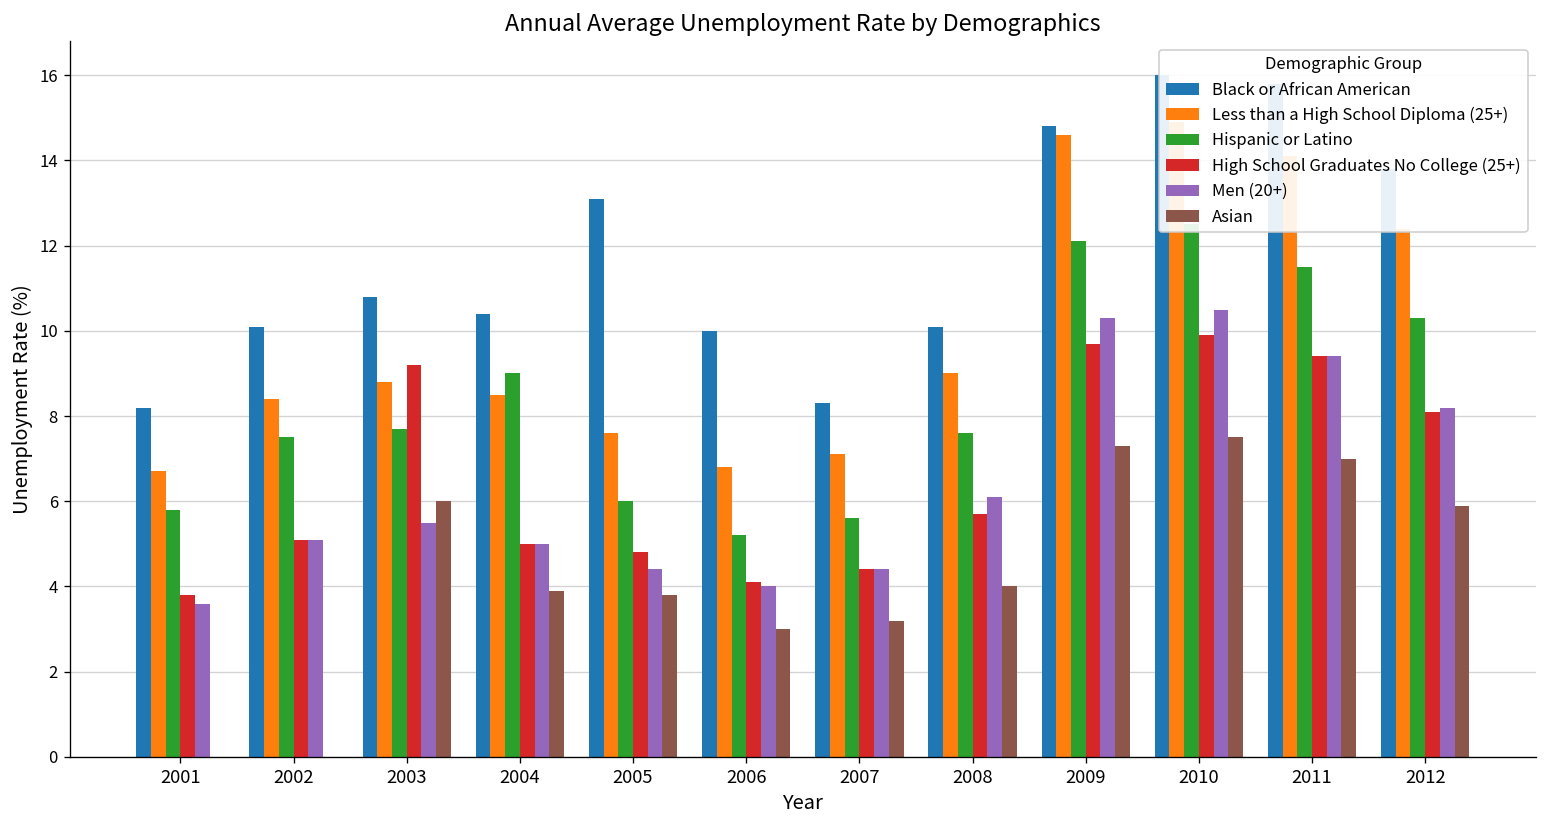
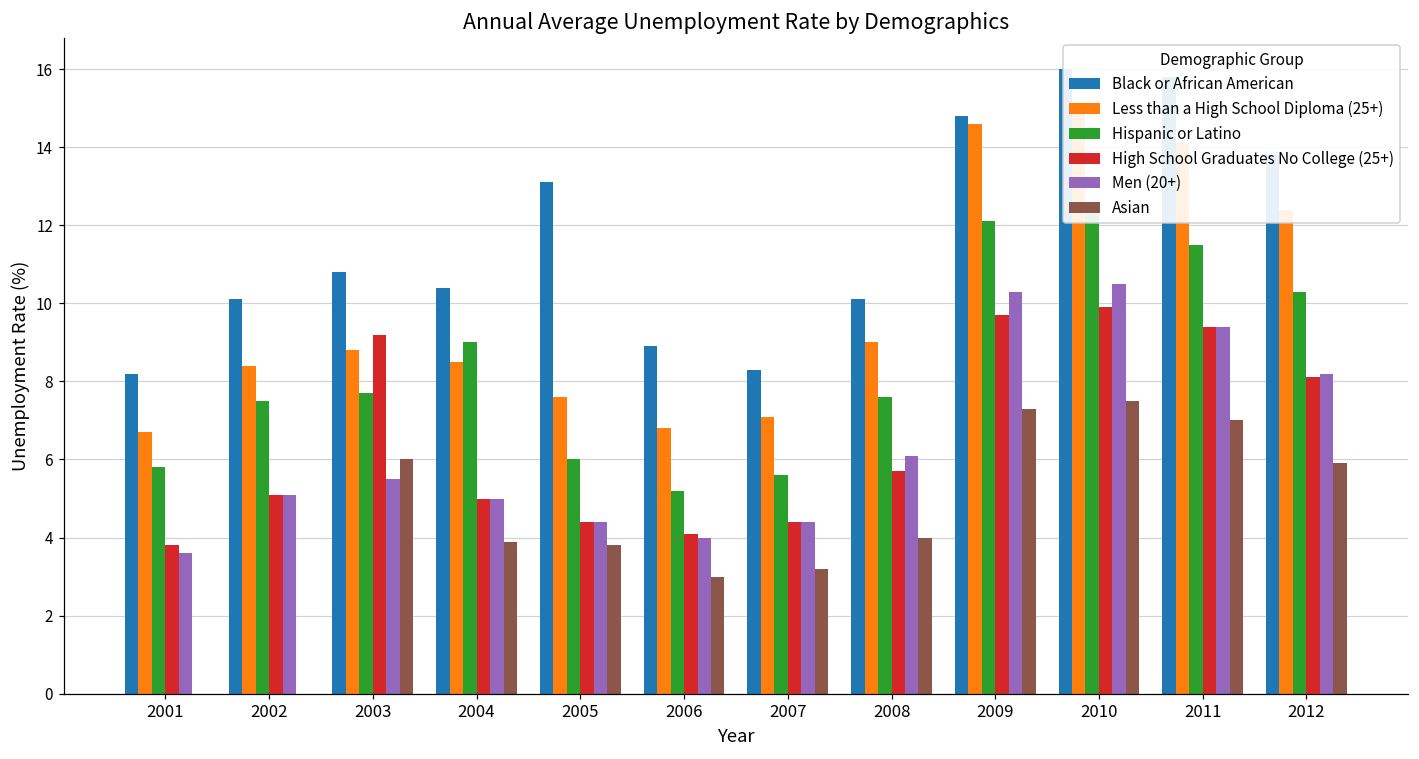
  {
    "Black or African American": {
      "2001": 8.2,
      "2002": 10.1,
      "2003": 10.8,
      "2004": 10.4,
      "2005": 13.1,
-     "2006": 10.0,
+     "2006": 8.9,
      "2007": 8.3,
      "2008": 10.1,
      "2009": 14.8
    },
    "Less than a High School Diploma (25+)": {
      "2001": 6.7,
      "2002": 8.4,
      "2003": 8.8,
      "2004": 8.5,
      "2005": 7.6,
      "2006": 6.8,
      "2007": 7.1,
      "2008": 9.0,
      "2009": 14.6
    },
    "Hispanic or Latino": {
      "2001": 5.8,
      "2002": 7.5,
      "2003": 7.7,
      "2004": 9.0,
      "2005": 6.0,
      "2006": 5.2,
      "2007": 5.6,
      "2008": 7.6,
      "2009": 12.1,
      "2011": 11.5,
      "2012": 10.3
    },
    "High School Graduates No College (25+)": {
      "2001": 3.8,
      "2002": 5.1,
      "2003": 9.2,
      "2004": 5.0,
-     "2005": 4.8,
+     "2005": 4.4,
      "2006": 4.1,
      "2007": 4.4,
      "2008": 5.7,
      "2009": 9.7,
      "2010": 9.9,
      "2011": 9.4,
      "2012": 8.1
    },
    "Men (20+)": {
      "2001": 3.6,
      "2002": 5.1,
      "2003": 5.5,
      "2004": 5.0,
      "2005": 4.4,
      "2006": 4.0,
      "2007": 4.4,
      "2008": 6.1,
      "2009": 10.3,
      "2010": 10.5,
      "2011": 9.4,
      "2012": 8.2
    },
    "Asian": {
      "2001": 0.0,
      "2002": 0.0,
      "2003": 6.0,
      "2004": 3.9,
      "2005": 3.8,
      "2006": 3.0,
      "2007": 3.2,
      "2008": 4.0,
      "2009": 7.3,
      "2010": 7.5,
      "2011": 7.0,
      "2012": 5.9
    }
  }
